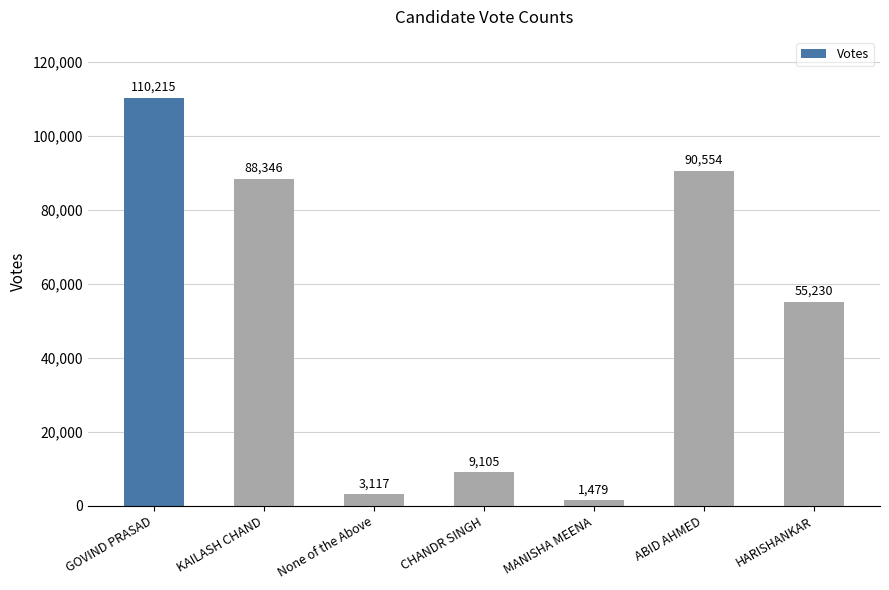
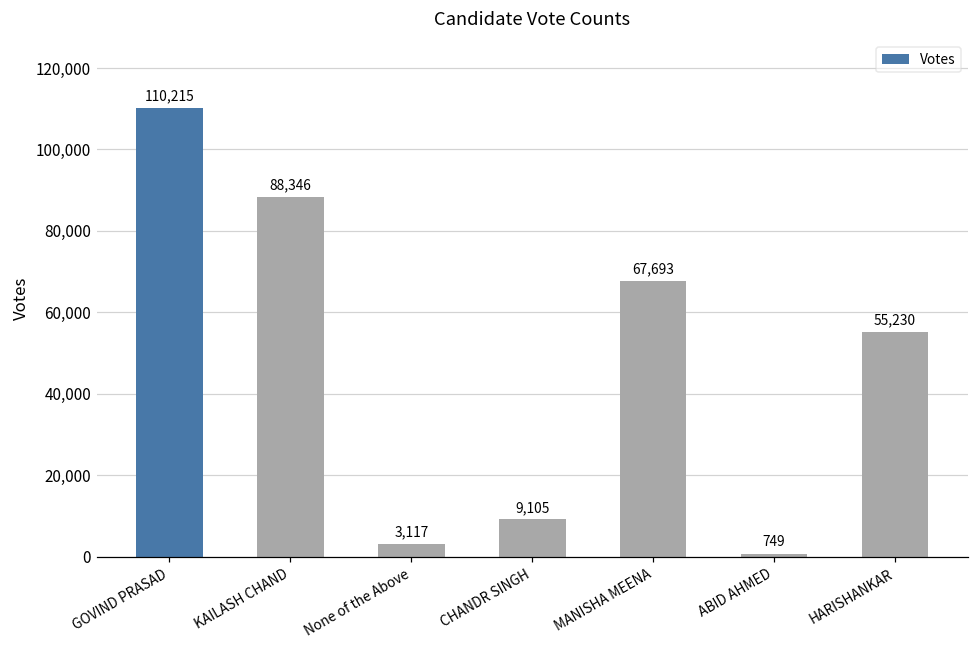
  {
    "GOVIND PRASAD": "110,215",
    "KAILASH CHAND": "88,346",
    "None of the Above": "3,117",
    "CHANDR SINGH": "9,105",
-   "MANISHA MEENA": "1,479",
-   "ABID AHMED": "90,554",
+   "MANISHA MEENA": "67,693",
+   "ABID AHMED": "749",
    "HARISHANKAR": "55,230"
  }
